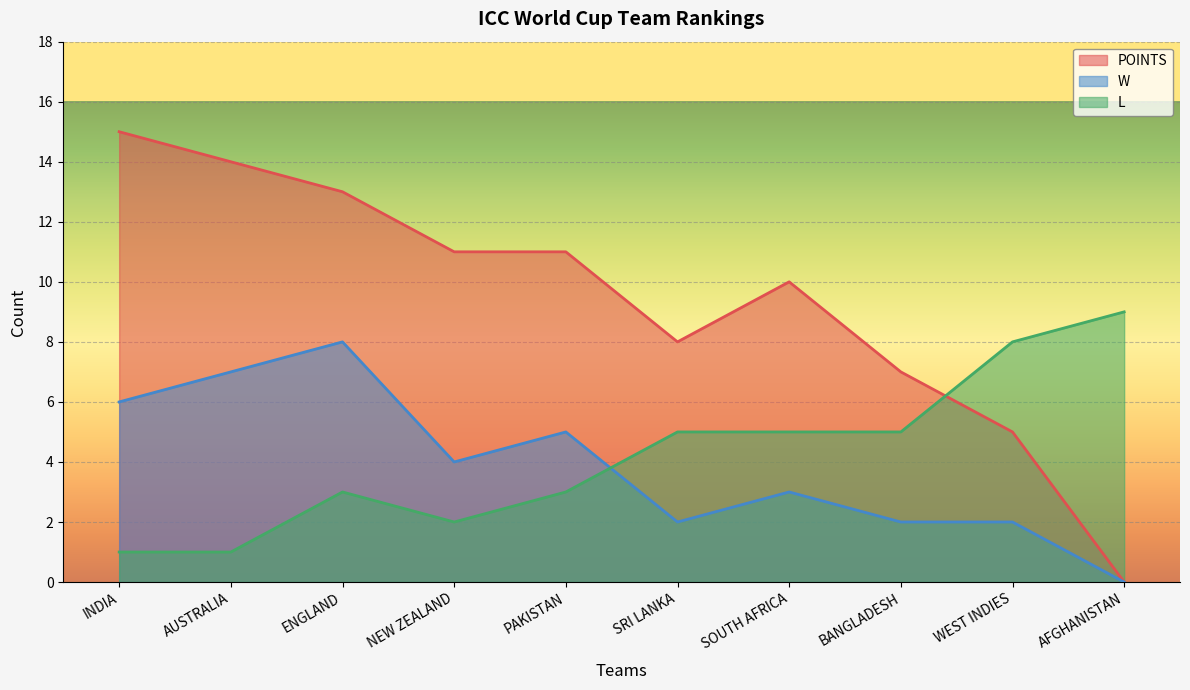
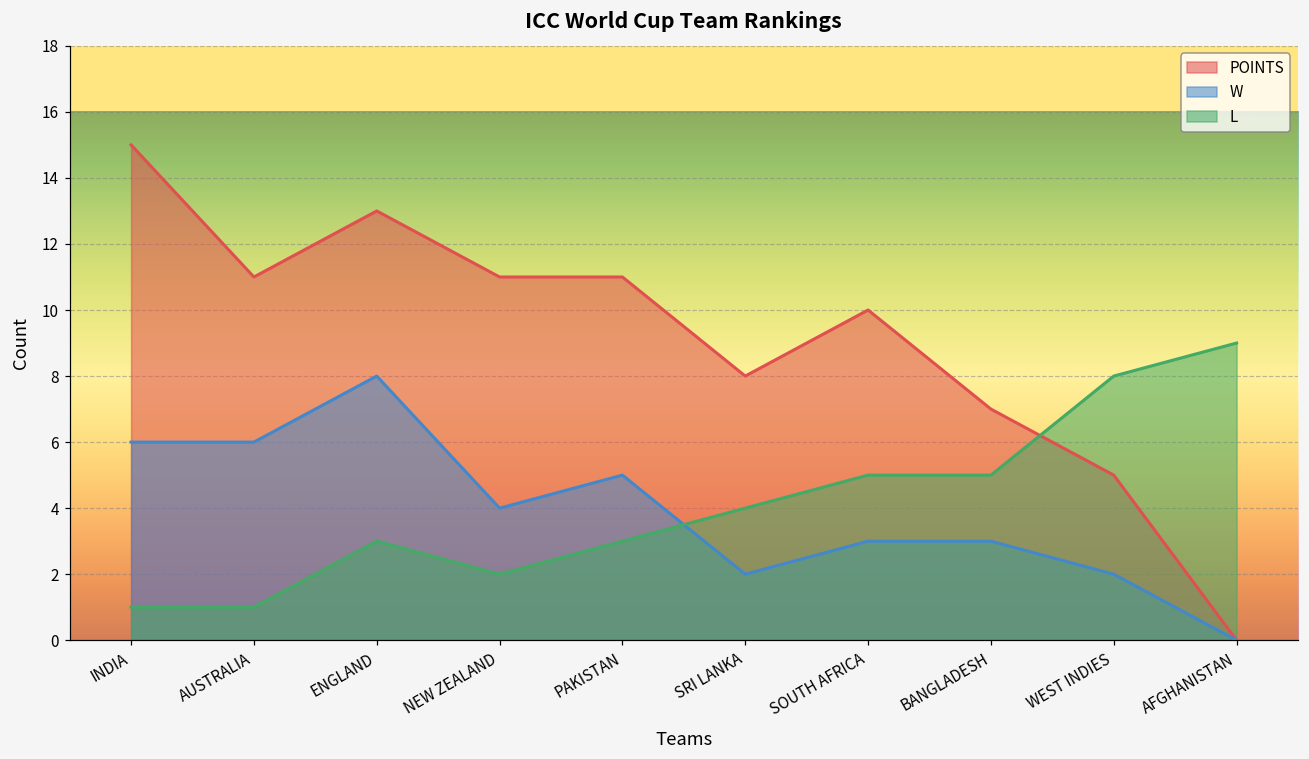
  {
    "POINTS": {
      "INDIA": 15,
-     "AUSTRALIA": 14,
+     "AUSTRALIA": 11,
      "ENGLAND": 13,
      "NEW ZEALAND": 11,
      "PAKISTAN": 11,
      "SRI LANKA": 8,
      "SOUTH AFRICA": 10,
      "BANGLADESH": 7,
      "WEST INDIES": 5
    },
    "W": {
      "INDIA": 6,
-     "AUSTRALIA": 7,
+     "AUSTRALIA": 6,
      "ENGLAND": 8,
      "NEW ZEALAND": 4,
      "PAKISTAN": 5,
      "SRI LANKA": 2,
      "SOUTH AFRICA": 3,
-     "BANGLADESH": 2,
+     "BANGLADESH": 3,
      "WEST INDIES": 2
    },
    "L": {
      "INDIA": 1,
      "AUSTRALIA": 1,
      "ENGLAND": 3,
      "NEW ZEALAND": 2,
      "PAKISTAN": 3,
-     "SRI LANKA": 5,
+     "SRI LANKA": 4,
      "SOUTH AFRICA": 5,
      "BANGLADESH": 5,
      "WEST INDIES": 8,
      "AFGHANISTAN": 9
    }
  }
